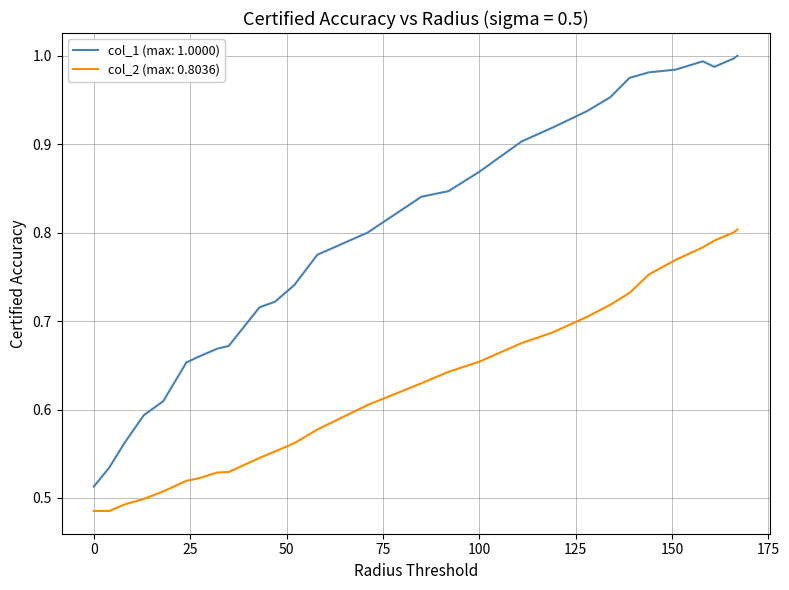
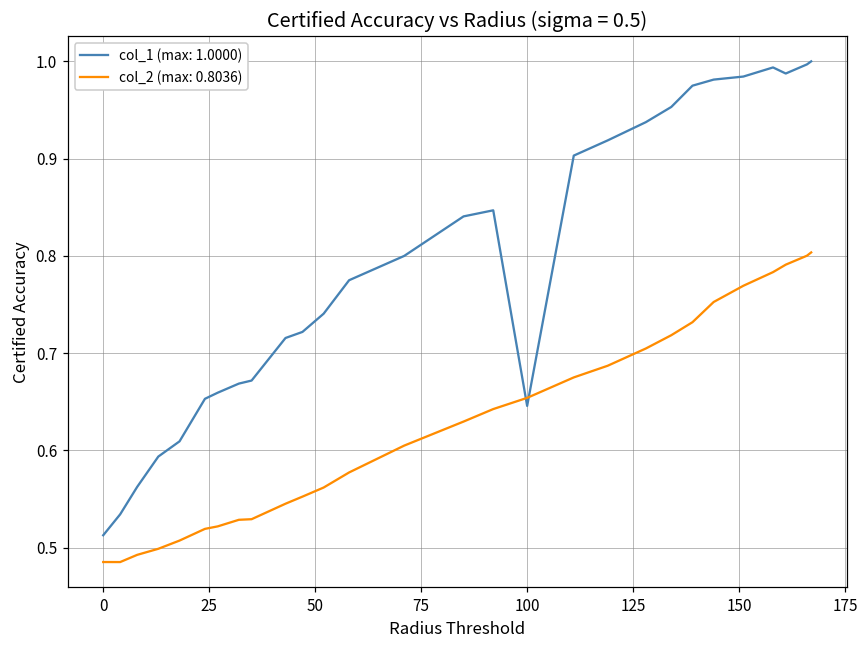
  {
    "col_1 (max: 1.0000)": {
      "0": 0.51,
-     "100": 0.87
+     "100": 0.65
    },
    "col_2 (max: 0.8036)": {
      "0": 0.49,
      "100": 0.65
    }
  }
